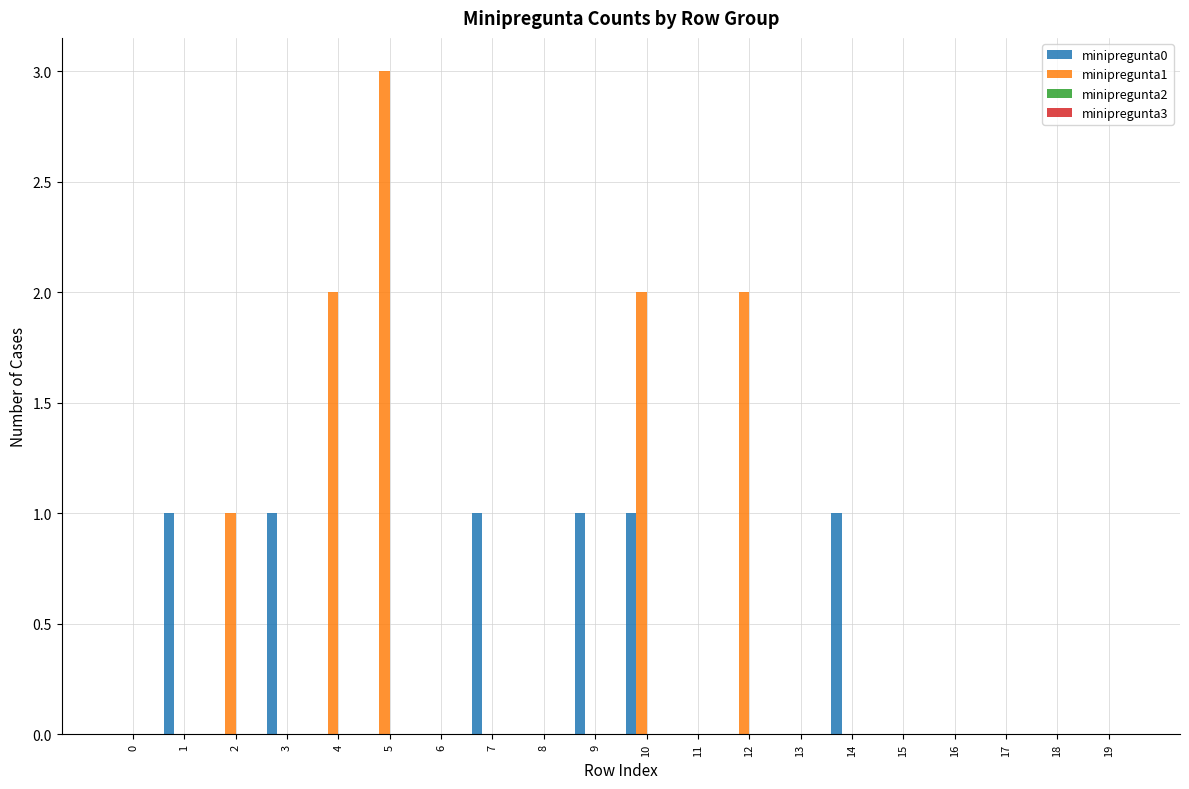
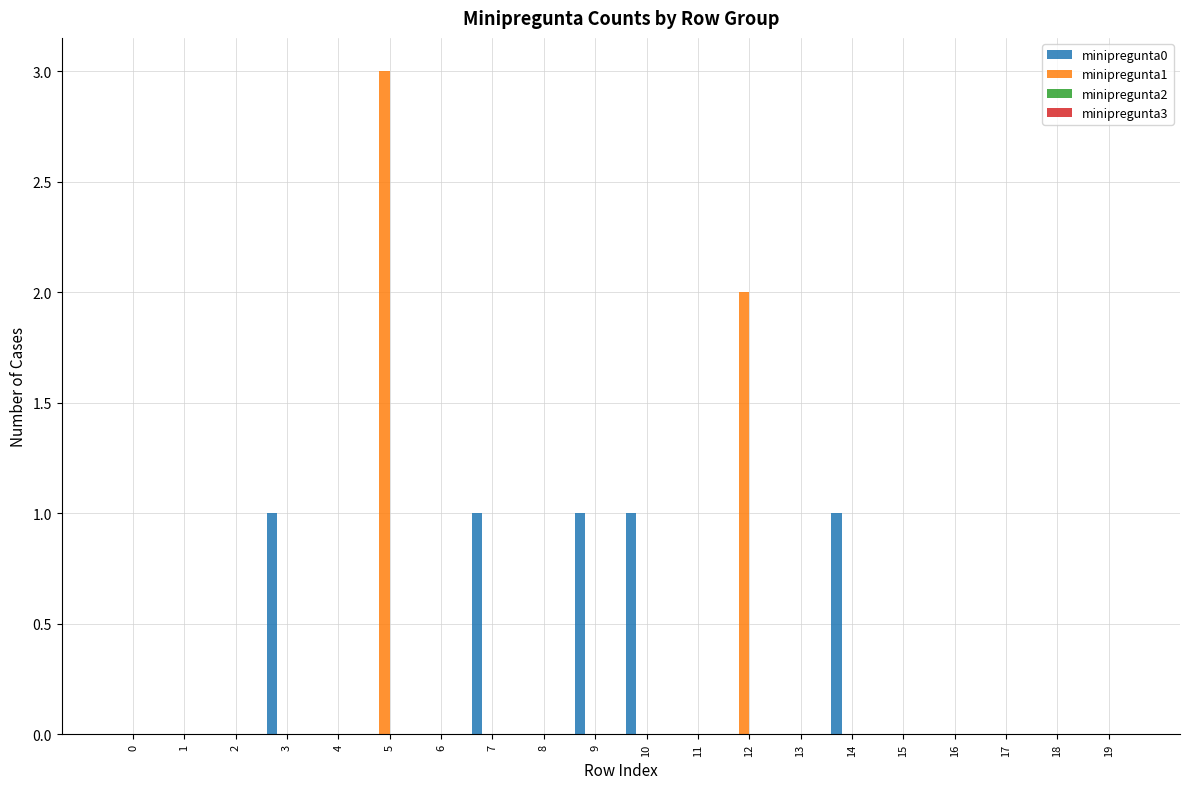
  {
    "minipregunta0": {
      "0": 0,
-     "1": 1,
+     "1": 0,
      "2": 0,
      "3": 1,
      "4": 0,
      "5": 0,
      "6": 0,
      "7": 1,
      "8": 0,
      "9": 1,
      "10": 1,
      "11": 0,
      "12": 0,
      "13": 0,
      "14": 1,
      "15": 0,
      "16": 0,
      "17": 0,
      "18": 0,
      "19": 0
    },
    "minipregunta1": {
      "0": 0,
      "1": 0,
-     "2": 1,
+     "2": 0,
      "3": 0,
-     "4": 2,
+     "4": 0,
      "5": 3,
      "6": 0,
      "7": 0,
      "8": 0,
      "9": 0,
-     "10": 2,
+     "10": 0,
      "11": 0,
      "12": 2,
      "13": 0,
      "14": 0,
      "15": 0,
      "16": 0,
      "17": 0,
      "18": 0,
      "19": 0
    },
    "minipregunta2": {
      "0": 0,
      "1": 0,
      "2": 0,
      "3": 0,
      "4": 0,
      "5": 0,
      "6": 0,
      "7": 0,
      "8": 0,
      "9": 0,
      "10": 0,
      "11": 0,
      "12": 0,
      "13": 0,
      "14": 0,
      "15": 0,
      "16": 0,
      "17": 0,
      "18": 0,
      "19": 0
    },
    "minipregunta3": {
      "0": 0,
      "1": 0,
      "2": 0,
      "3": 0,
      "4": 0,
      "5": 0,
      "6": 0,
      "7": 0,
      "8": 0,
      "9": 0,
      "10": 0,
      "11": 0,
      "12": 0,
      "13": 0,
      "14": 0,
      "15": 0,
      "16": 0,
      "17": 0,
      "18": 0,
      "19": 0
    }
  }
